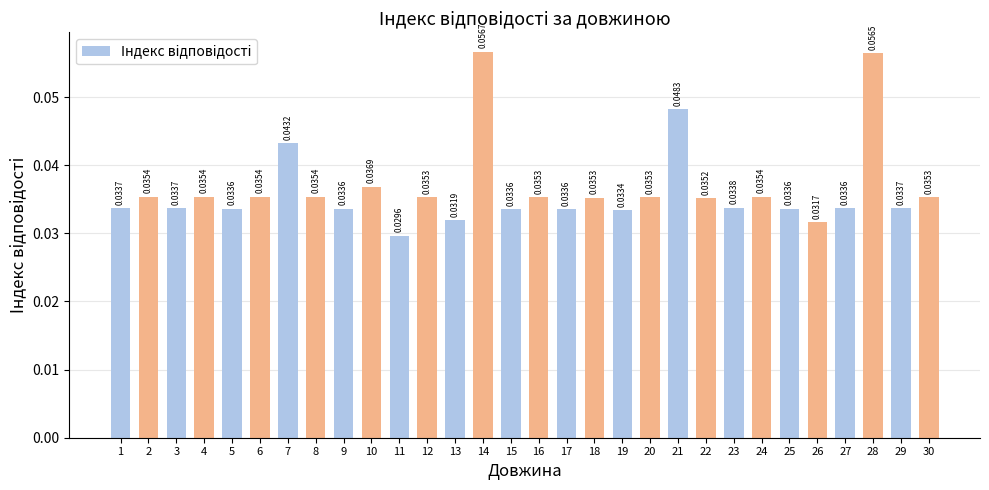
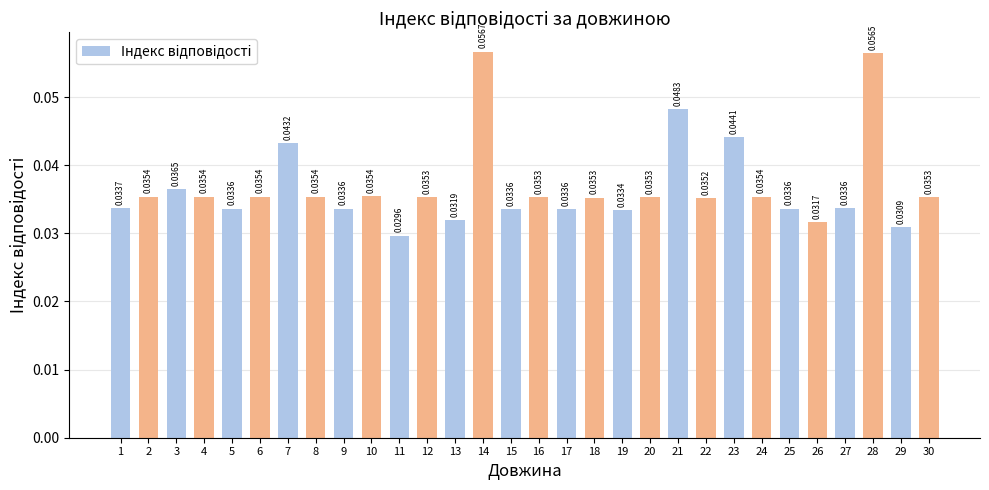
  {
    "1": 0.0337,
    "2": 0.0354,
-   "3": 0.0337,
+   "3": 0.0365,
    "4": 0.0354,
    "5": 0.0336,
    "6": 0.0354,
    "7": 0.0432,
    "8": 0.0354,
    "9": 0.0336,
-   "10": 0.0369,
+   "10": 0.0354,
    "11": 0.0296,
    "12": 0.0353,
    "13": 0.0319,
    "14": 0.0567,
    "15": 0.0336,
    "16": 0.0353,
    "17": 0.0336,
    "18": 0.0353,
    "19": 0.0334,
    "20": 0.0353,
    "21": 0.0483,
    "22": 0.0352,
-   "23": 0.0338,
+   "23": 0.0441,
    "24": 0.0354,
    "25": 0.0336,
    "26": 0.0317,
    "27": 0.0336,
    "28": 0.0565,
-   "29": 0.0337,
+   "29": 0.0309,
    "30": 0.0353
  }
